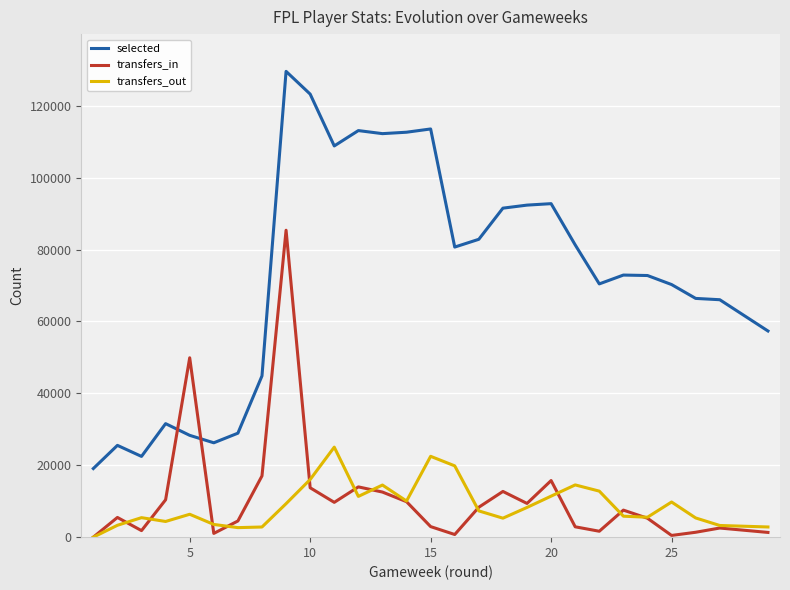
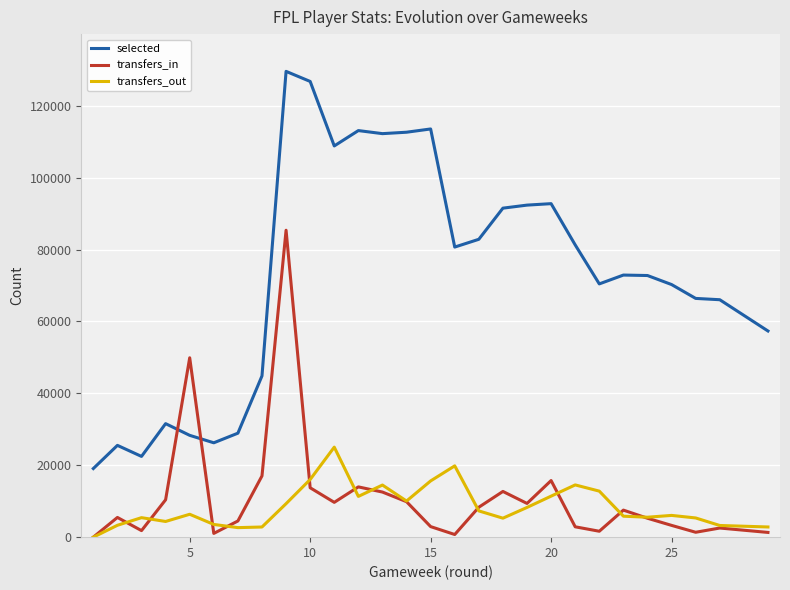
  {
    "selected": {
      "5": 28000,
-     "10": 123000,
+     "10": 127000,
      "15": 114000,
      "20": 93000,
      "25": 70000
    },
    "transfers_in": {
      "5": 50000,
      "10": 14000,
      "15": 3000,
      "20": 16000,
-     "25": 0
+     "25": 3000
    },
    "transfers_out": {
      "5": 6000,
      "10": 16000,
-     "15": 22000,
+     "15": 16000,
      "20": 11000,
-     "25": 10000
+     "25": 6000
    }
  }
